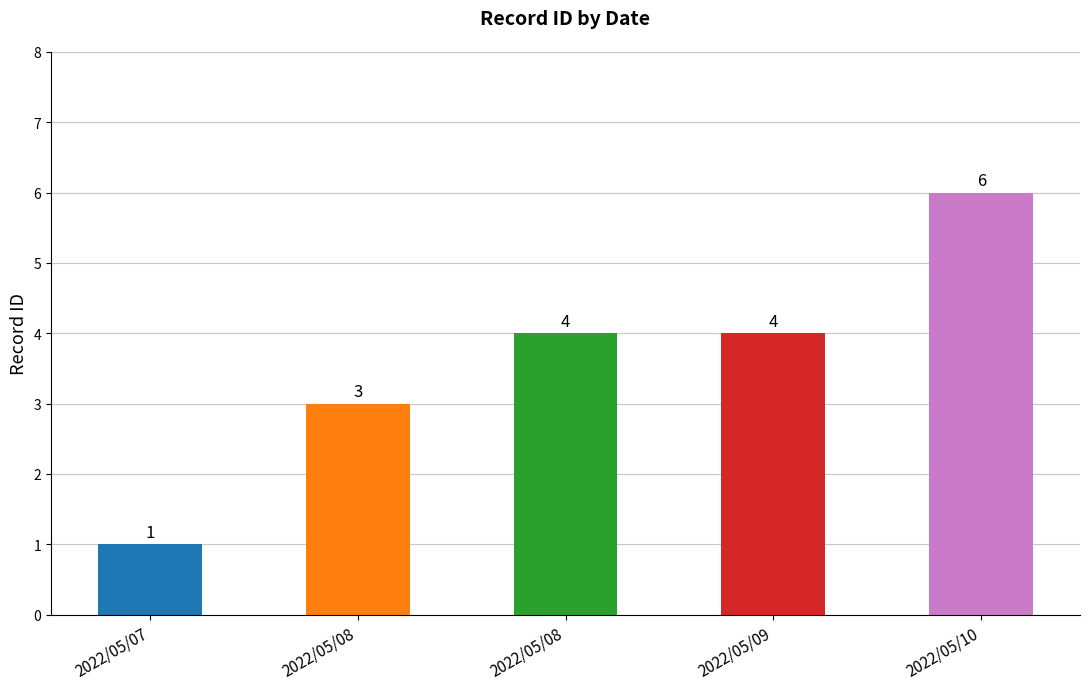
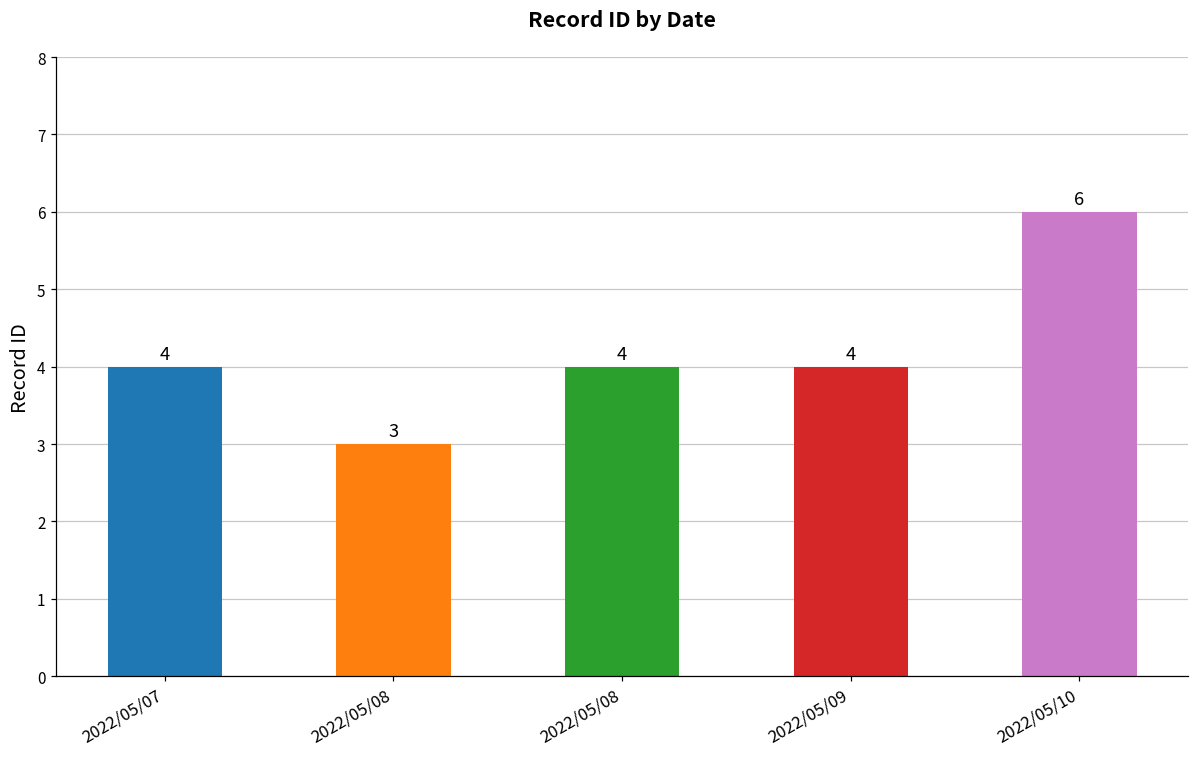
  {
-   "2022/05/07": 1,
+   "2022/05/07": 4,
    "2022/05/09": 4,
    "2022/05/10": 6
  }
